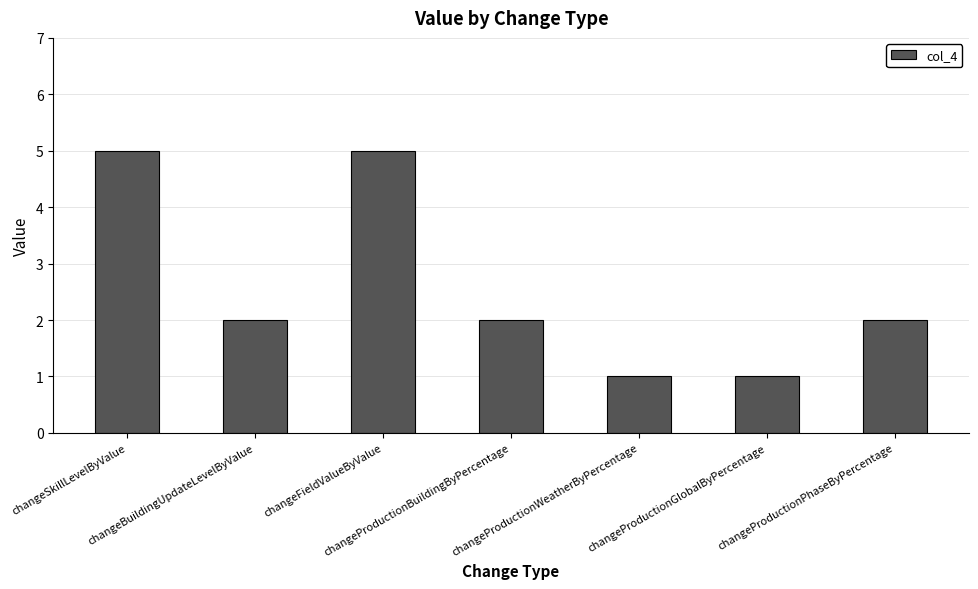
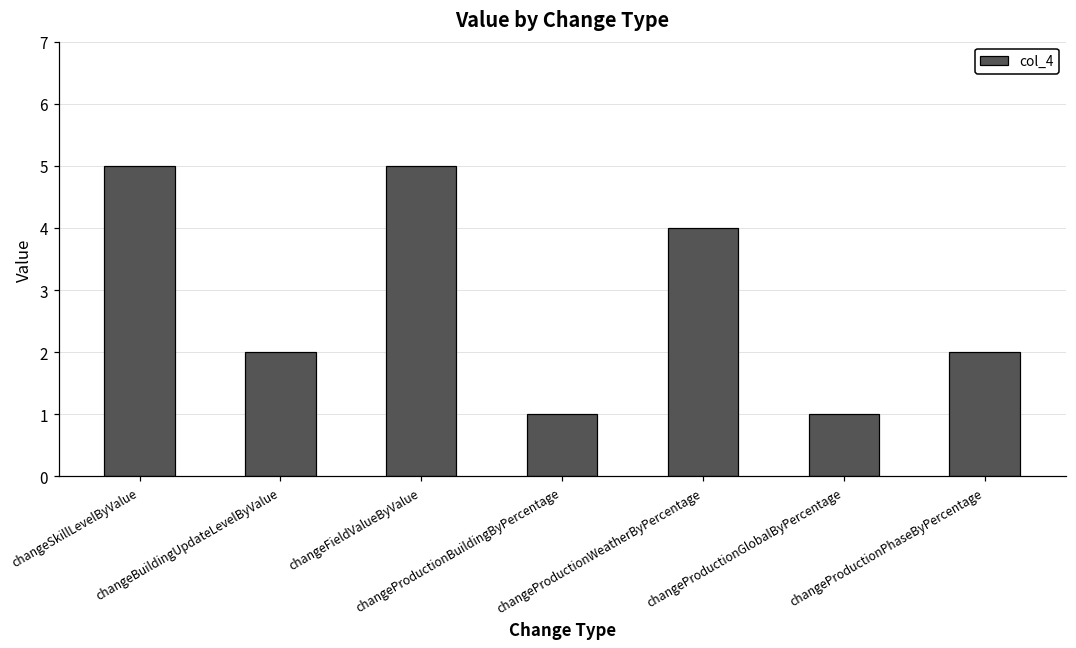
  {
    "changeSkillLevelByValue": 5,
    "changeBuildingUpdateLevelByValue": 2,
    "changeFieldValueByValue": 5,
-   "changeProductionBuildingByPercentage": 2,
-   "changeProductionWeatherByPercentage": 1,
+   "changeProductionBuildingByPercentage": 1,
+   "changeProductionWeatherByPercentage": 4,
    "changeProductionGlobalByPercentage": 1,
    "changeProductionPhaseByPercentage": 2
  }
